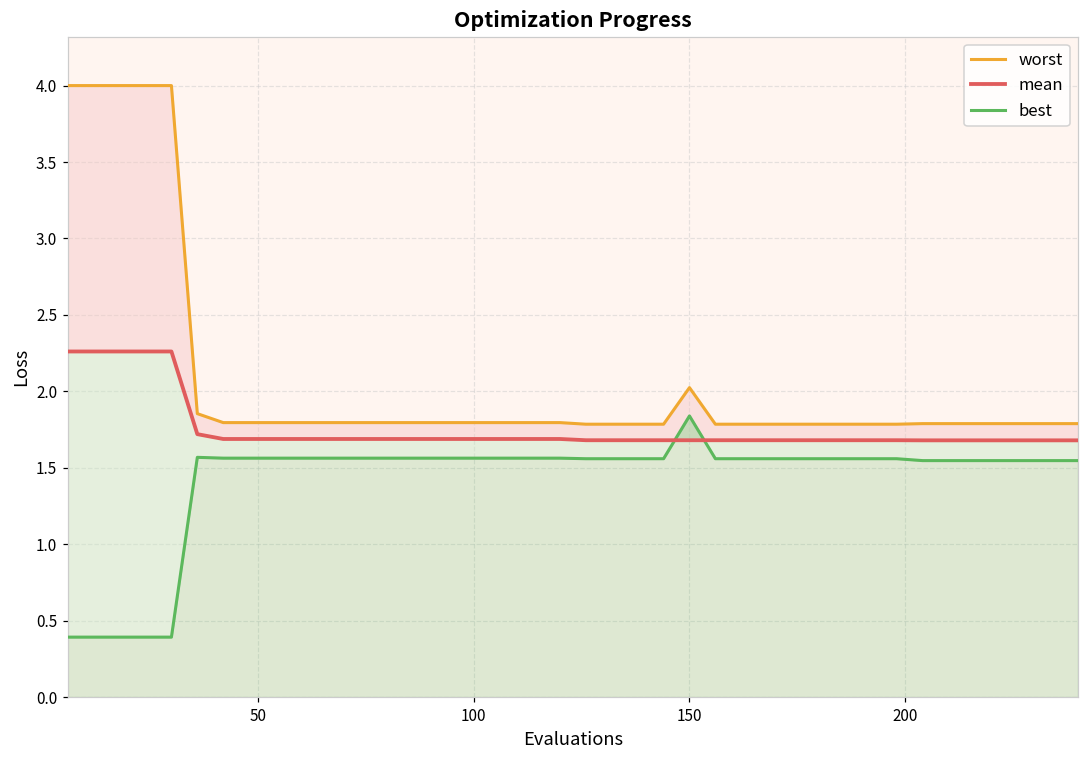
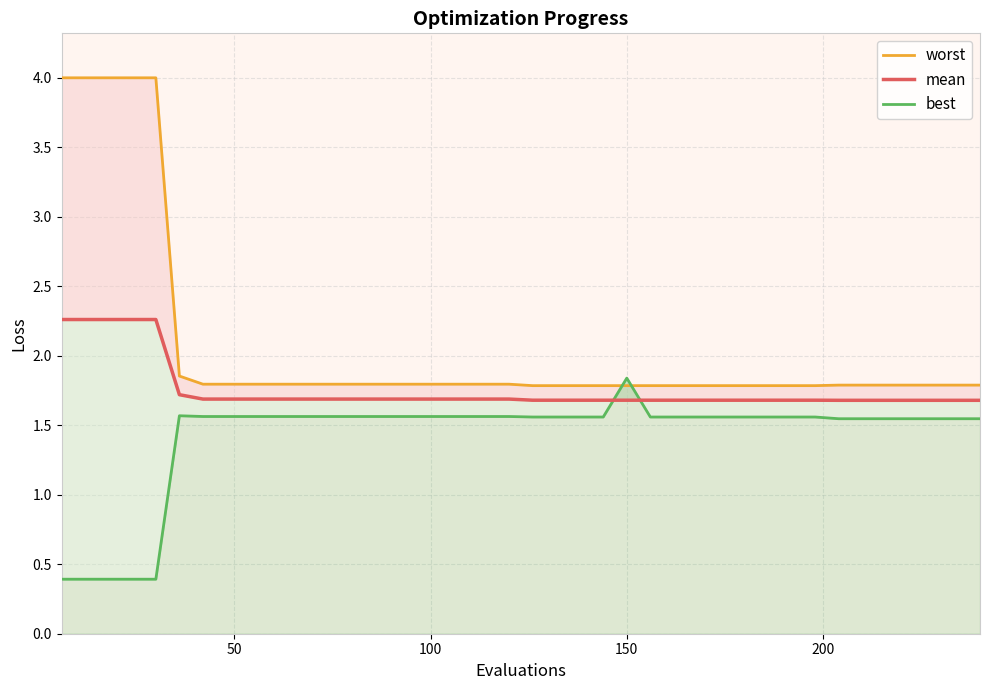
  {
    "worst": {
-     "150": 2.02
+     "150": 1.79
    },
    "mean": {
      "150": 1.68
    }
  }
